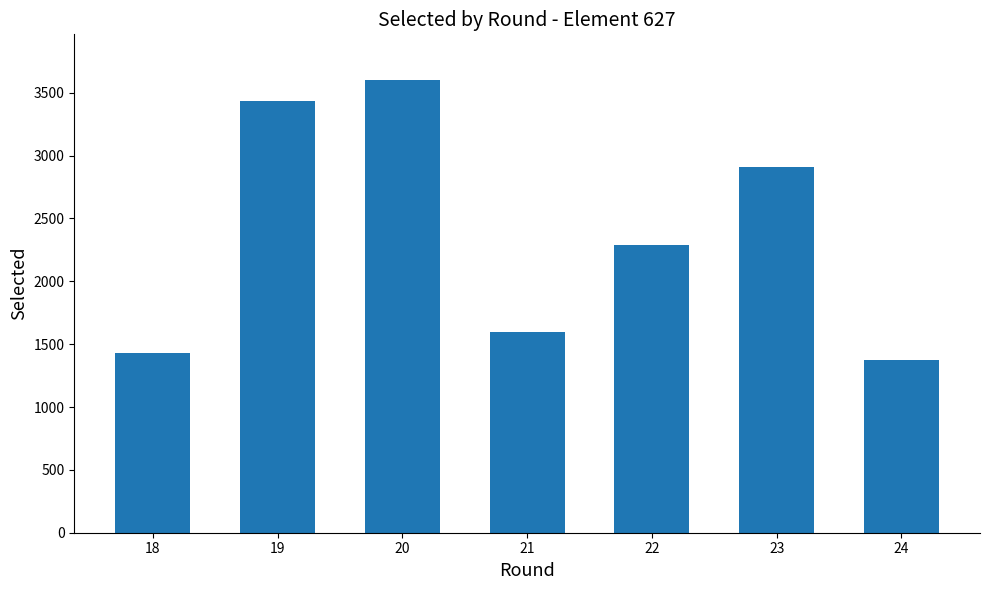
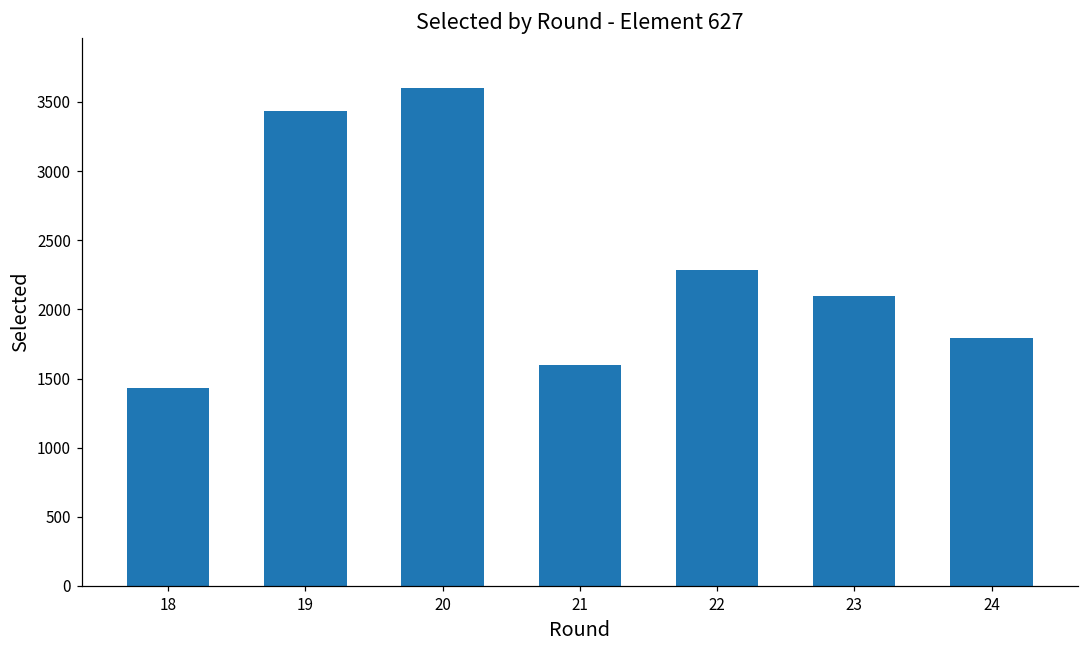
  {
    "18": 1430,
    "19": 3440,
    "20": 3600,
    "21": 1600,
    "22": 2290,
-   "23": 2910,
-   "24": 1380
+   "23": 2100,
+   "24": 1790
  }
